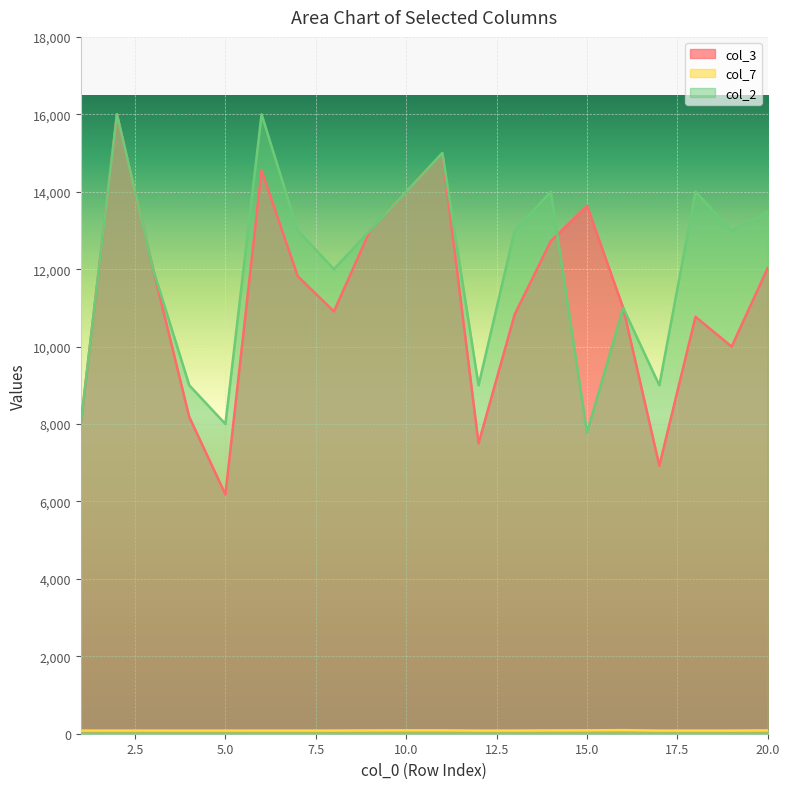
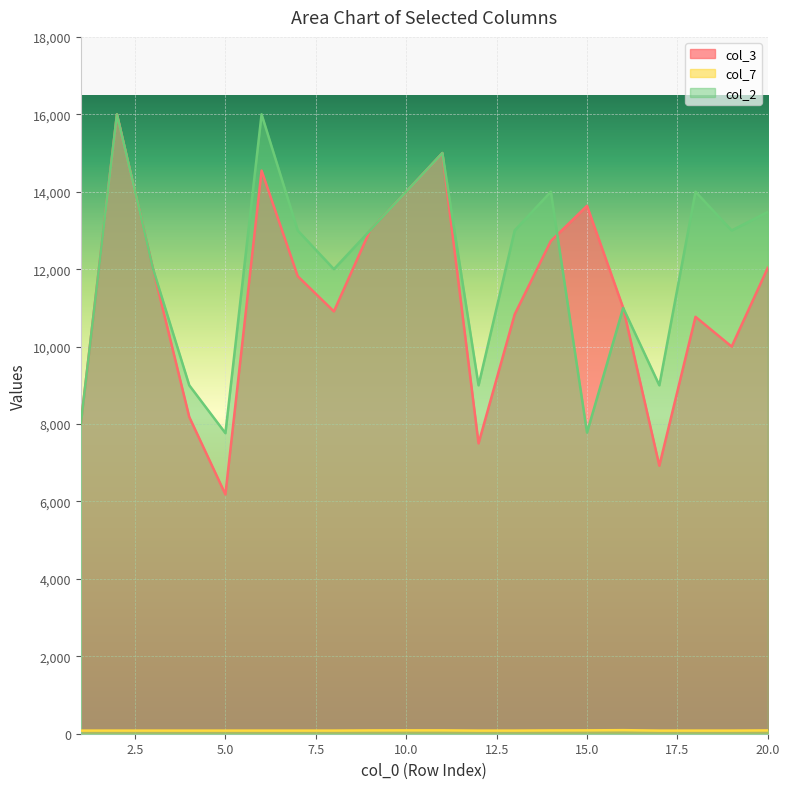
  {
    "col_3": {
      "5.0": "6,200",
      "15.0": "13,600",
      "20.0": "12,000"
    },
    "col_7": {
      "5.0": "100",
      "10.0": "100",
      "15.0": "100",
      "20.0": "100"
    },
    "col_2": {
-     "5.0": "8,000",
+     "5.0": "7,800",
      "15.0": "7,800",
      "20.0": "13,500"
    }
  }
